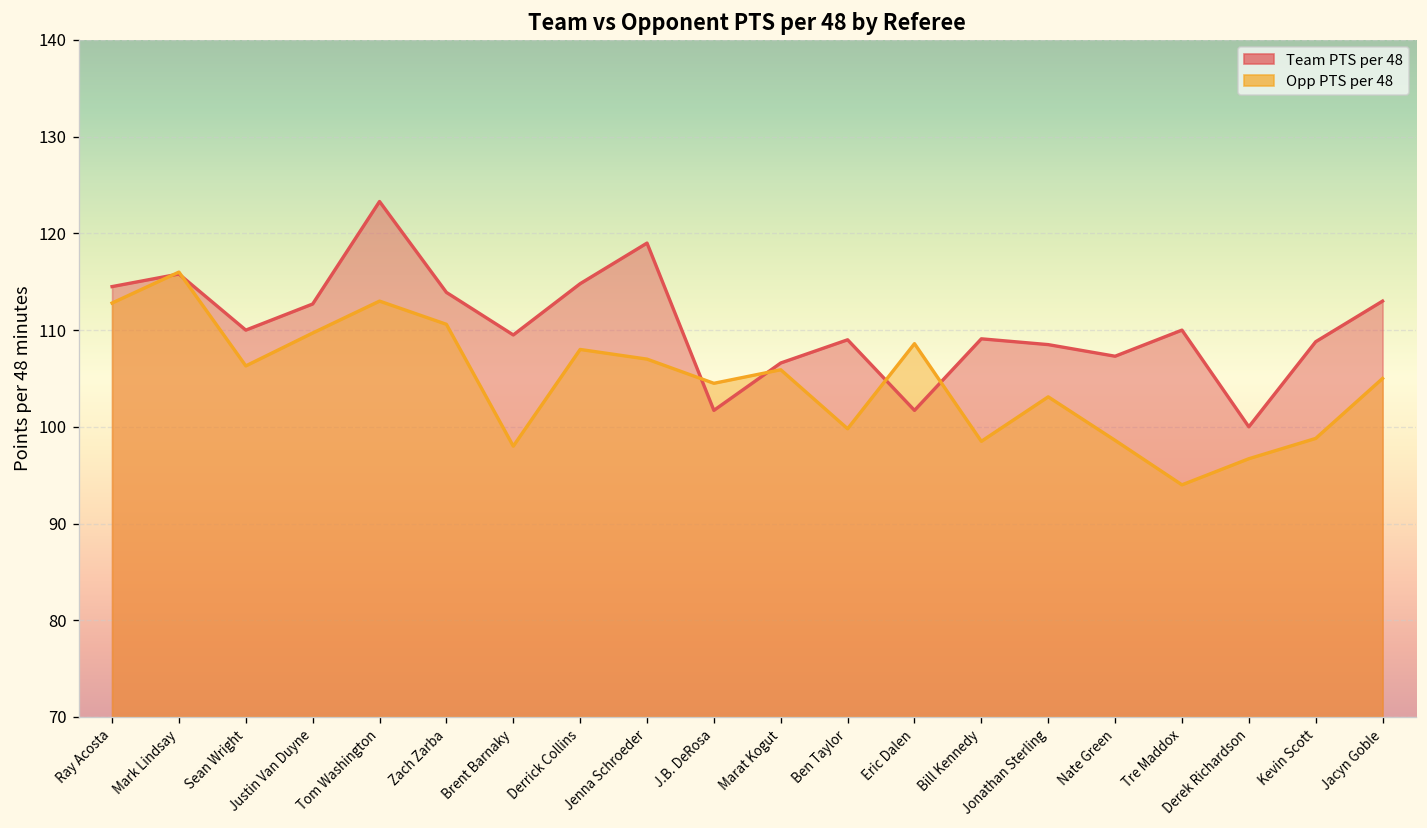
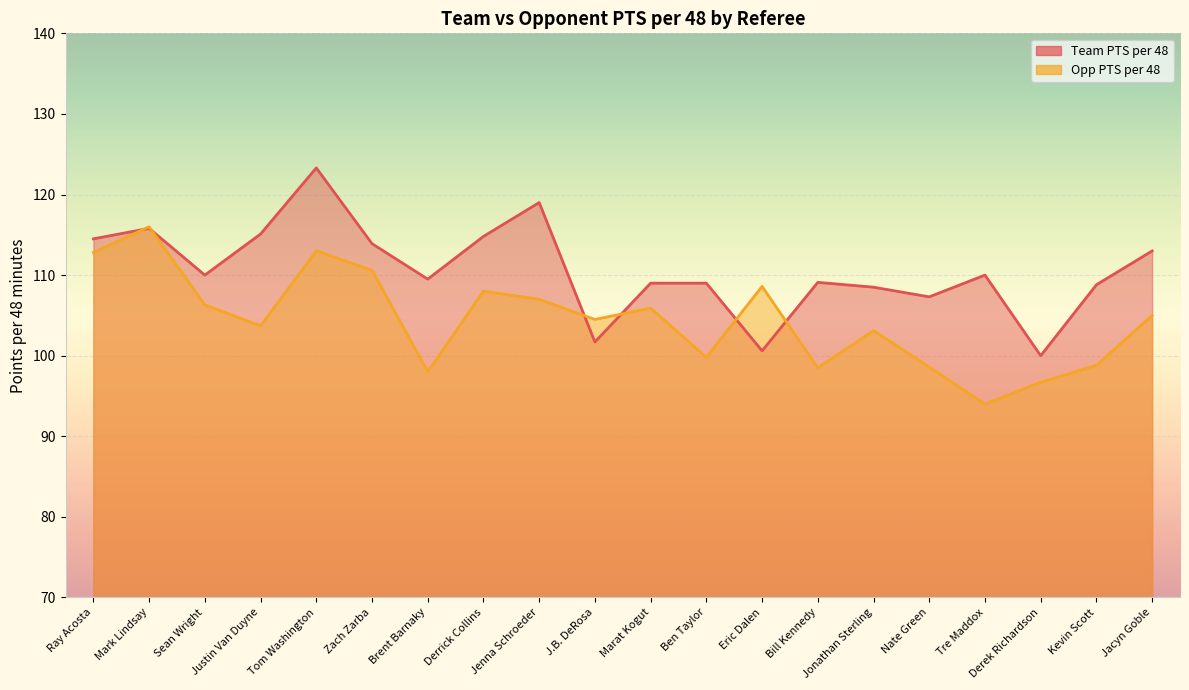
  {
    "Team PTS per 48": {
      "Ray Acosta": 115,
      "Sean Wright": 110,
-     "Justin Van Duyne": 113,
+     "Justin Van Duyne": 115,
      "Tom Washington": 123,
      "Zach Zarba": 114,
      "Brent Barnaky": 110,
      "Derrick Collins": 115,
      "Jenna Schroeder": 119,
      "J.B. DeRosa": 102,
-     "Marat Kogut": 107,
+     "Marat Kogut": 109,
      "Ben Taylor": 109,
-     "Eric Dalen": 102,
+     "Eric Dalen": 101,
      "Bill Kennedy": 109,
      "Jonathan Sterling": 109,
      "Nate Green": 107,
      "Tre Maddox": 110,
      "Derek Richardson": 100,
      "Kevin Scott": 109,
      "Jacyn Goble": 113
    },
    "Opp PTS per 48": {
      "Ray Acosta": 113,
      "Sean Wright": 106,
-     "Justin Van Duyne": 110,
+     "Justin Van Duyne": 104,
      "Tom Washington": 113,
      "Zach Zarba": 111,
      "Brent Barnaky": 98,
      "Derrick Collins": 108,
      "Jenna Schroeder": 107,
      "J.B. DeRosa": 105,
      "Marat Kogut": 106,
      "Ben Taylor": 100,
      "Eric Dalen": 109,
      "Bill Kennedy": 99,
      "Jonathan Sterling": 103,
      "Nate Green": 99,
      "Tre Maddox": 94,
      "Derek Richardson": 97,
      "Kevin Scott": 99,
      "Jacyn Goble": 105
    }
  }
